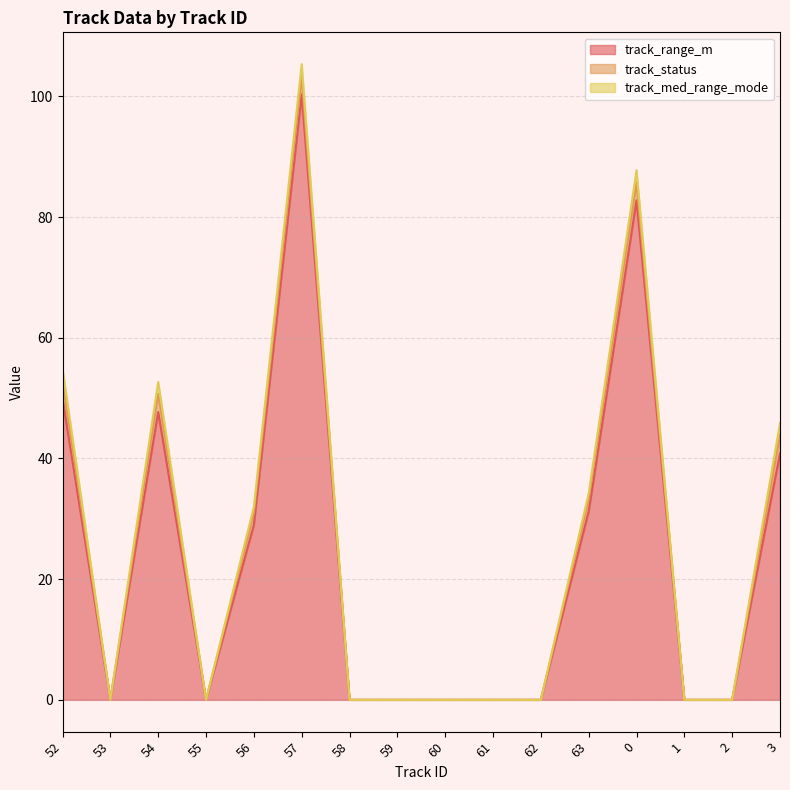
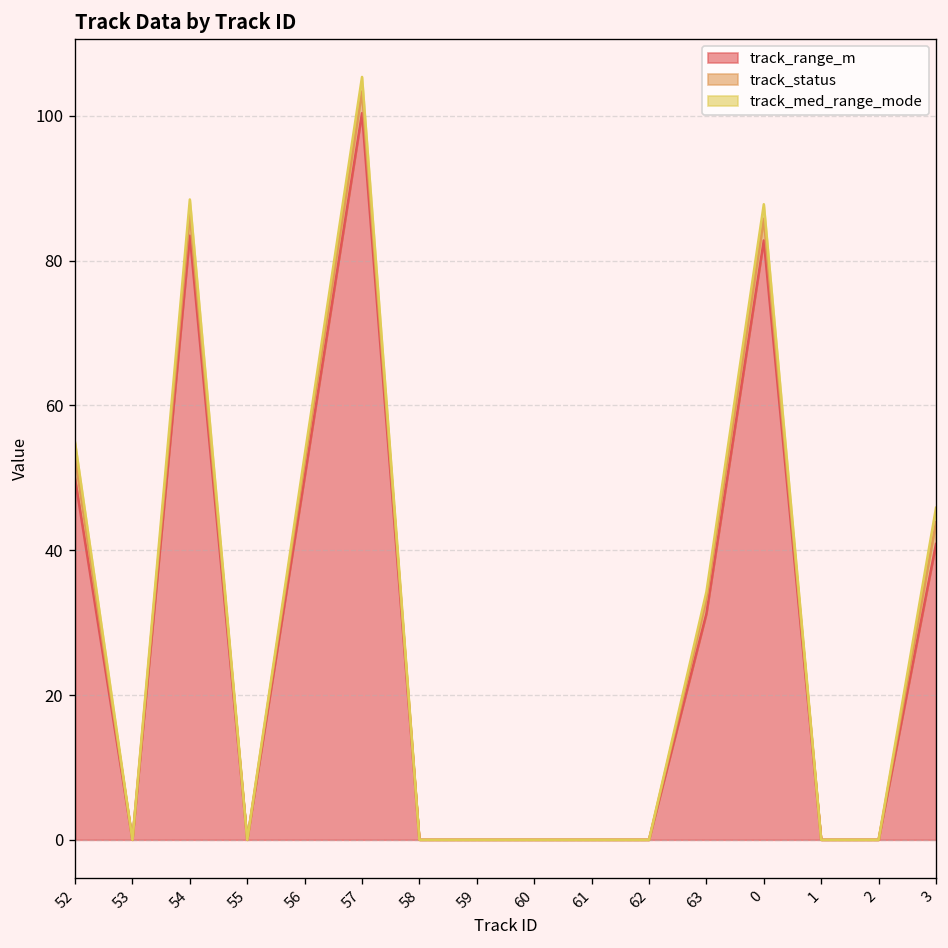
  {
    "track_range_m": {
      "52": 50,
-     "54": 48,
-     "56": 29,
+     "54": 83,
+     "56": 50,
      "57": 100,
      "63": 31,
      "0": 83,
      "3": 41
    }
  }
